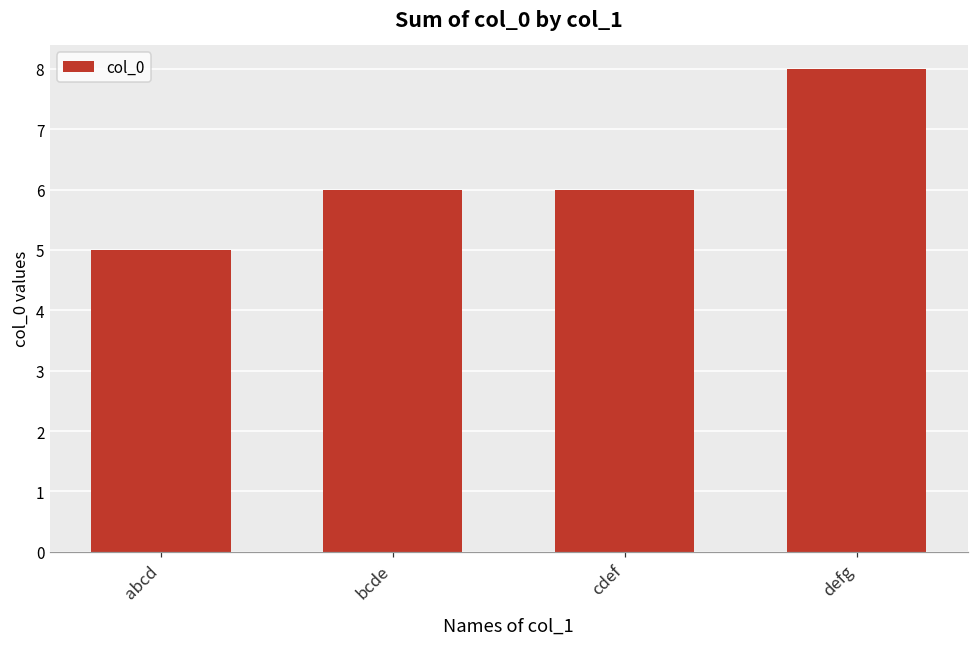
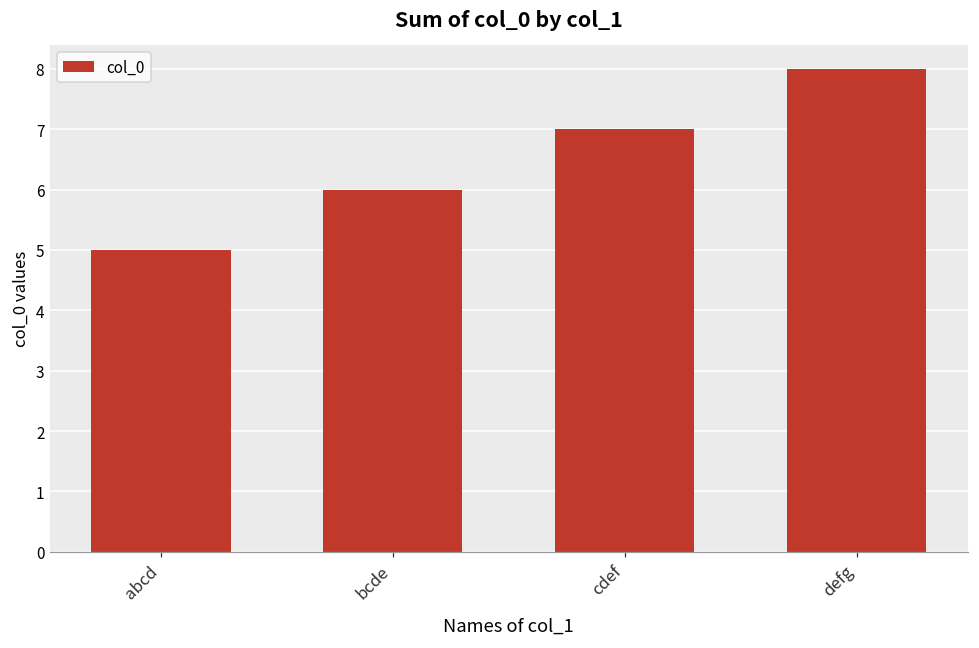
  {
    "abcd": 5,
    "bcde": 6,
-   "cdef": 6,
+   "cdef": 7,
    "defg": 8
  }
